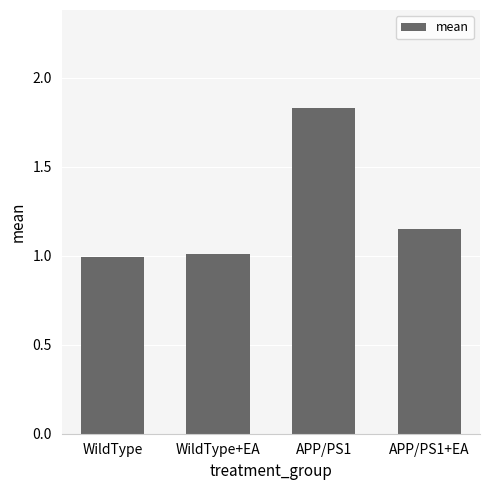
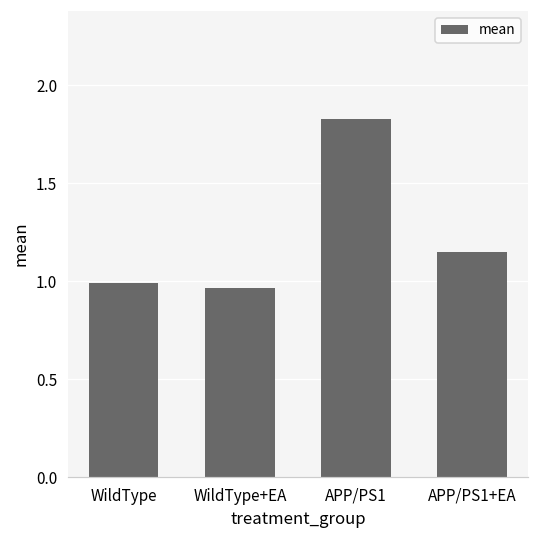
  {
    "WildType": 0.99,
-   "WildType+EA": 1.01,
+   "WildType+EA": 0.96,
    "APP/PS1": 1.83,
    "APP/PS1+EA": 1.15
  }
